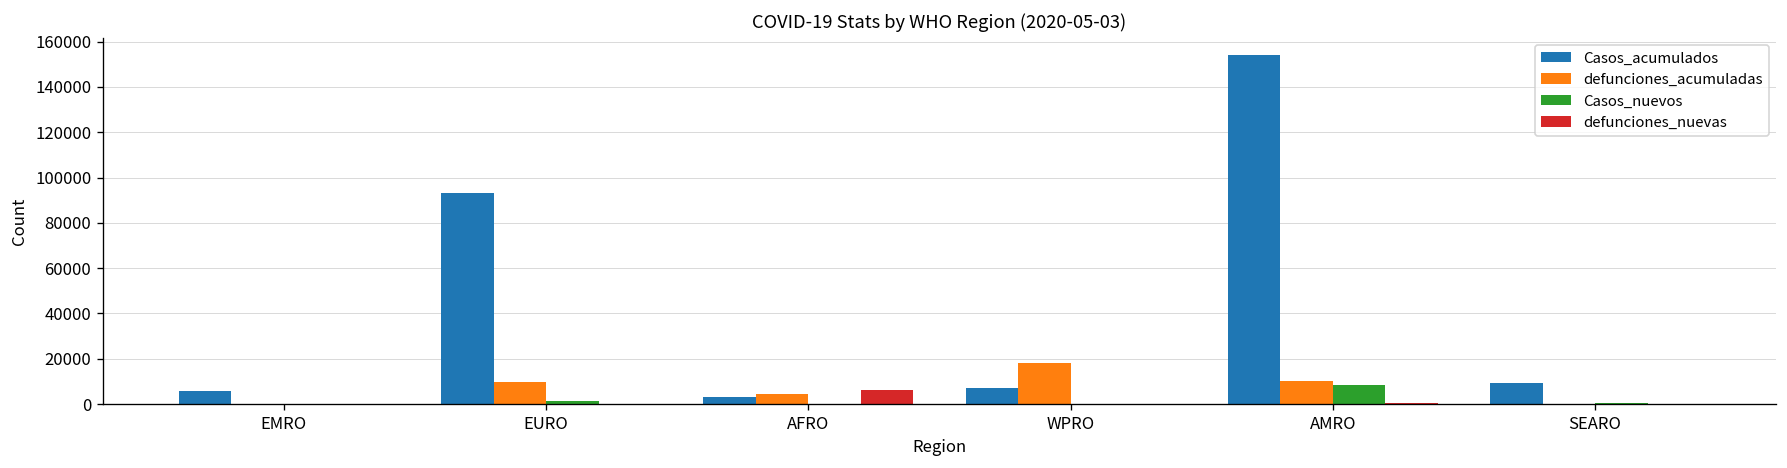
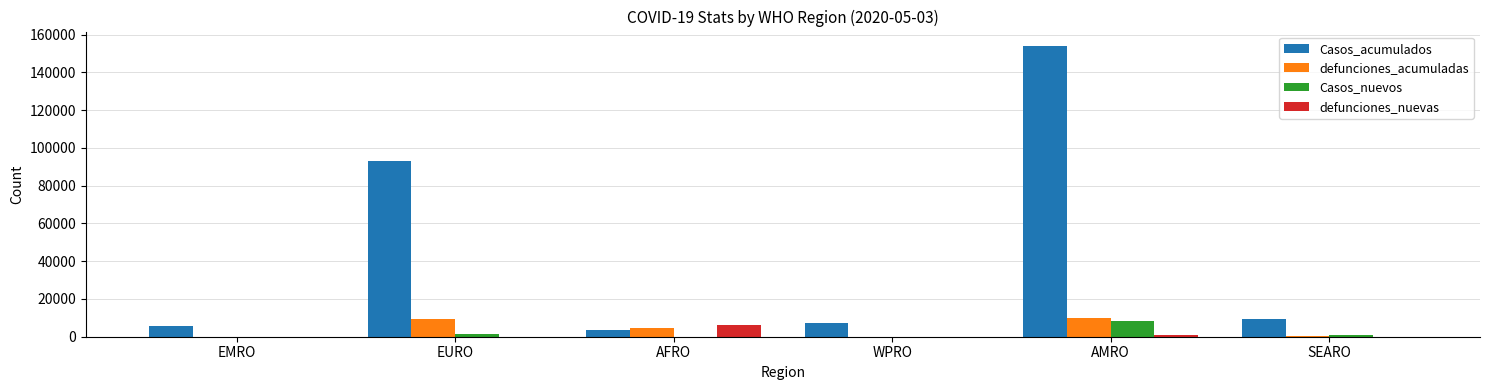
  {
    "Casos_acumulados": {
      "EMRO": 6000,
      "EURO": 93000,
      "AFRO": 3000,
      "WPRO": 7000,
      "AMRO": 154000,
      "SEARO": 9000
    },
    "defunciones_acumuladas": {
      "EURO": 10000,
      "AFRO": 4000,
-     "WPRO": 18000,
+     "WPRO": 0,
      "AMRO": 10000
    },
    "Casos_nuevos": {
      "EURO": 1000,
      "AMRO": 8000
    },
    "defunciones_nuevas": {
      "EMRO": 0,
      "AFRO": 6000,
      "WPRO": 0
    }
  }
